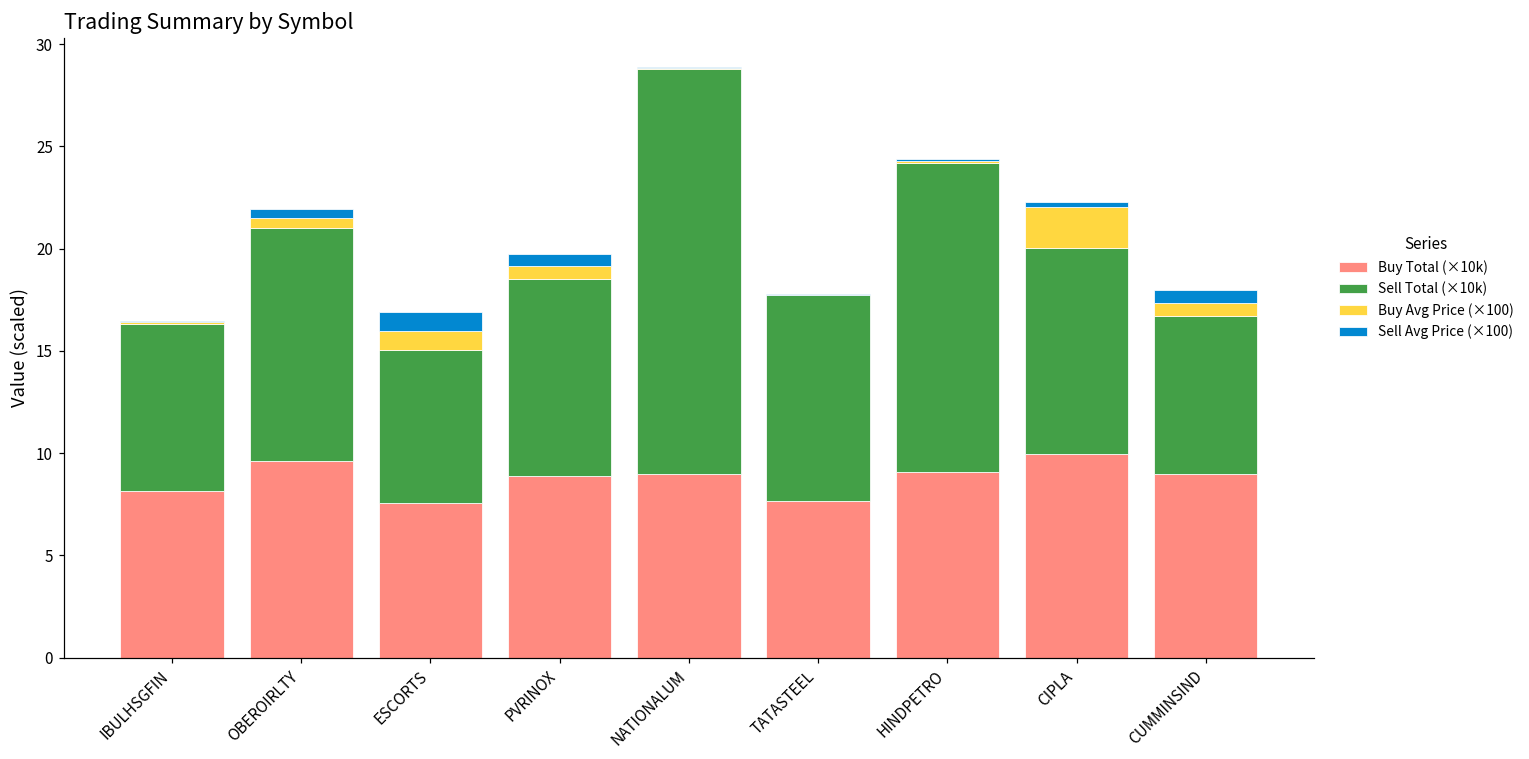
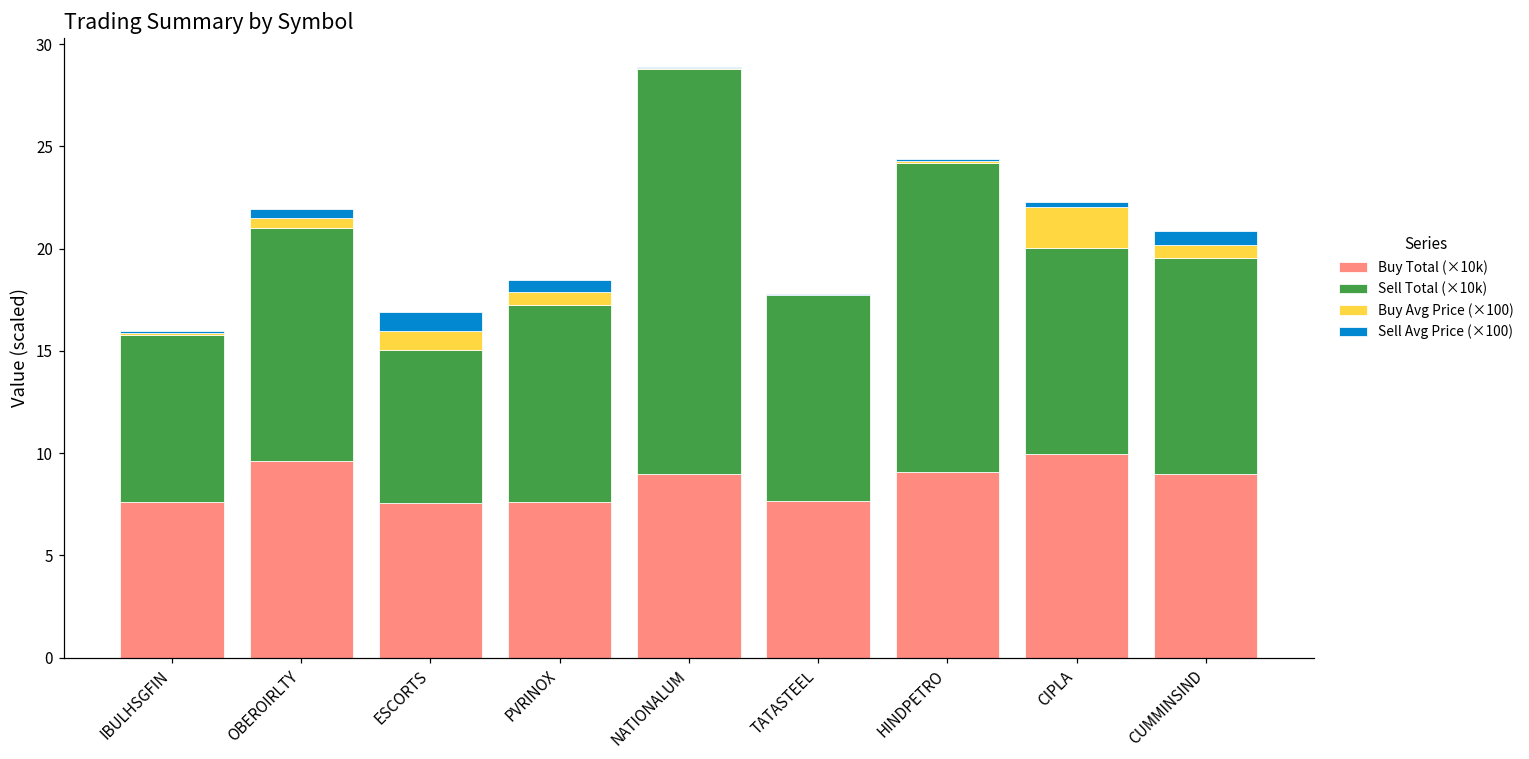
  {
    "Buy Total (×10k)": {
-     "IBULHSGFIN": 8.2,
+     "IBULHSGFIN": 7.6,
      "OBEROIRLTY": 9.6,
      "ESCORTS": 7.5,
-     "PVRINOX": 8.9,
+     "PVRINOX": 7.6,
      "NATIONALUM": 9.0,
      "TATASTEEL": 7.7,
      "HINDPETRO": 9.1,
      "CIPLA": 9.9,
      "CUMMINSIND": 9.0
    },
    "Sell Total (×10k)": {
      "IBULHSGFIN": 8.2,
      "OBEROIRLTY": 11.4,
      "ESCORTS": 7.5,
      "PVRINOX": 9.6,
      "NATIONALUM": 19.8,
      "TATASTEEL": 10.1,
      "HINDPETRO": 15.1,
      "CIPLA": 10.1,
-     "CUMMINSIND": 7.7
+     "CUMMINSIND": 10.6
    },
    "Buy Avg Price (×100)": {
      "OBEROIRLTY": 0.5,
      "ESCORTS": 0.9,
      "PVRINOX": 0.6,
      "CIPLA": 2.0,
      "CUMMINSIND": 0.6
    },
    "Sell Avg Price (×100)": {
      "OBEROIRLTY": 0.4,
      "ESCORTS": 0.9,
      "PVRINOX": 0.6,
      "CIPLA": 0.3,
      "CUMMINSIND": 0.6
    }
  }
